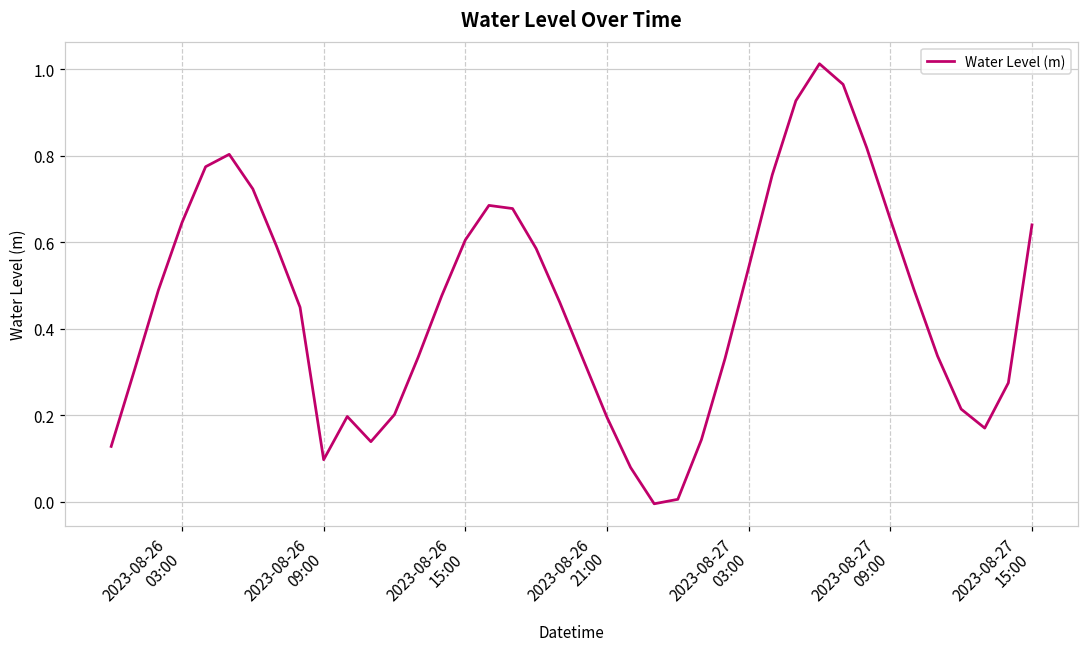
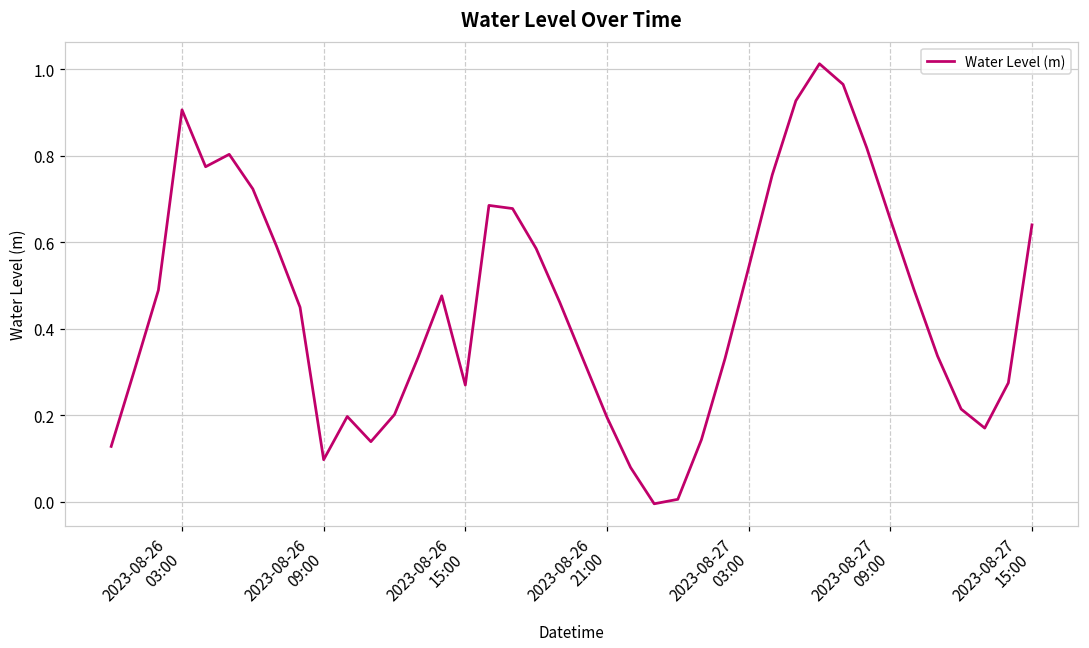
  {
-   "2023-08-26 03:00": 0.65,
+   "2023-08-26 03:00": 0.91,
    "2023-08-26 09:00": 0.10,
-   "2023-08-26 15:00": 0.61,
+   "2023-08-26 15:00": 0.27,
    "2023-08-26 21:00": 0.20,
    "2023-08-27 03:00": 0.54,
    "2023-08-27 09:00": 0.65,
    "2023-08-27 15:00": 0.64
  }
